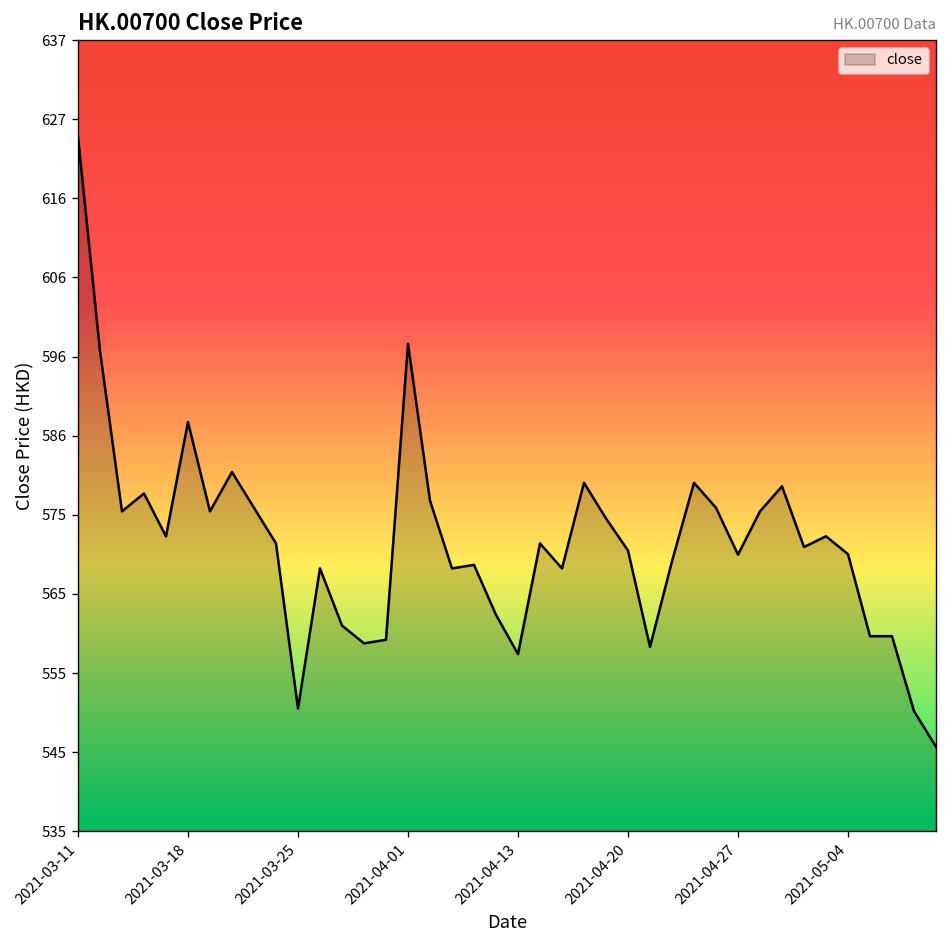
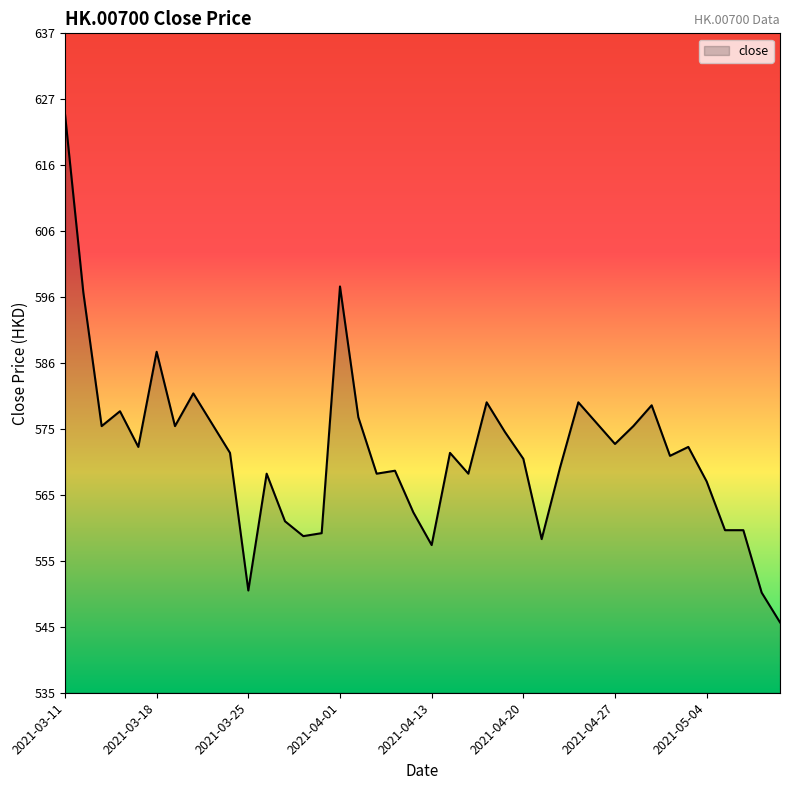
  {
    "2021-03-11": 624,
    "2021-03-18": 587,
    "2021-03-25": 550,
    "2021-04-01": 598,
    "2021-04-13": 557,
    "2021-04-20": 571,
-   "2021-04-27": 570,
-   "2021-05-04": 570
+   "2021-04-27": 573,
+   "2021-05-04": 567
  }
